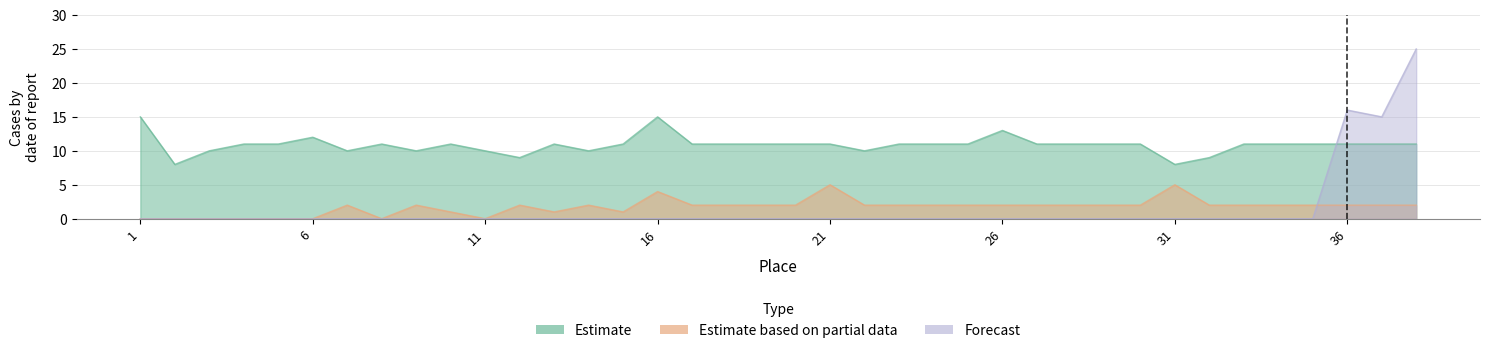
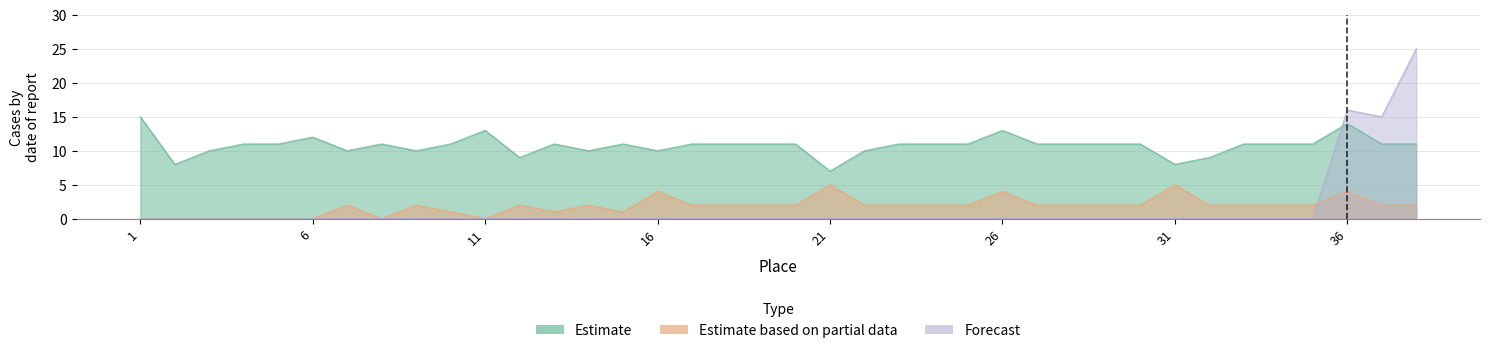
  {
    "Estimate": {
      "1": 15,
      "6": 12,
-     "11": 10,
-     "16": 15,
-     "21": 11,
+     "11": 13,
+     "16": 10,
+     "21": 7,
      "26": 13,
      "31": 8,
-     "36": 11
+     "36": 14
    },
    "Estimate based on partial data": {
      "16": 4,
      "21": 5,
-     "26": 2,
+     "26": 4,
      "31": 5,
-     "36": 2
+     "36": 4
    },
    "Forecast": {
      "16": 0,
      "21": 0,
      "26": 0,
      "31": 0,
      "36": 16
    }
  }
